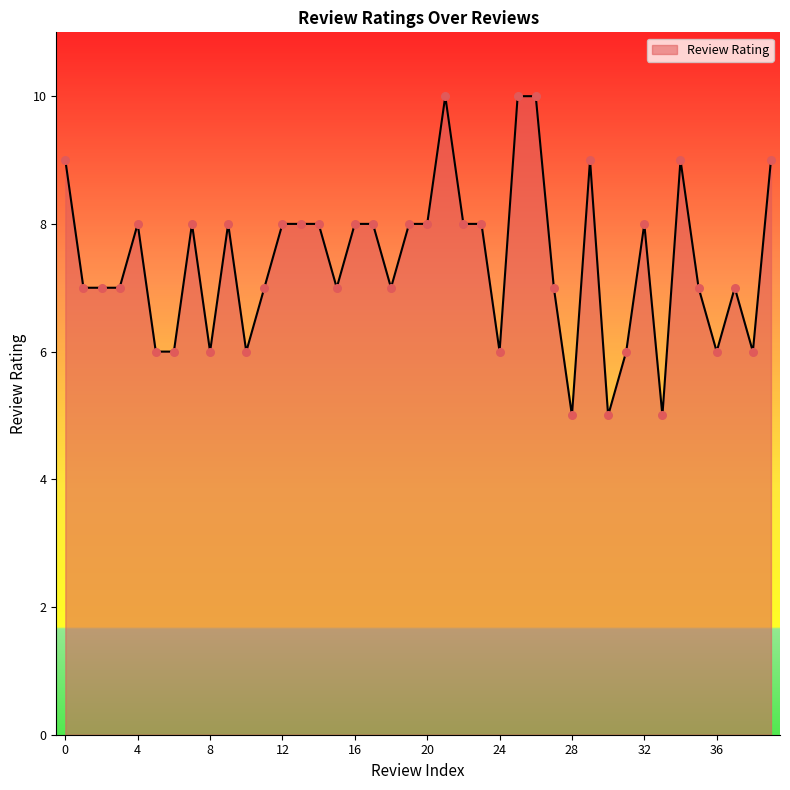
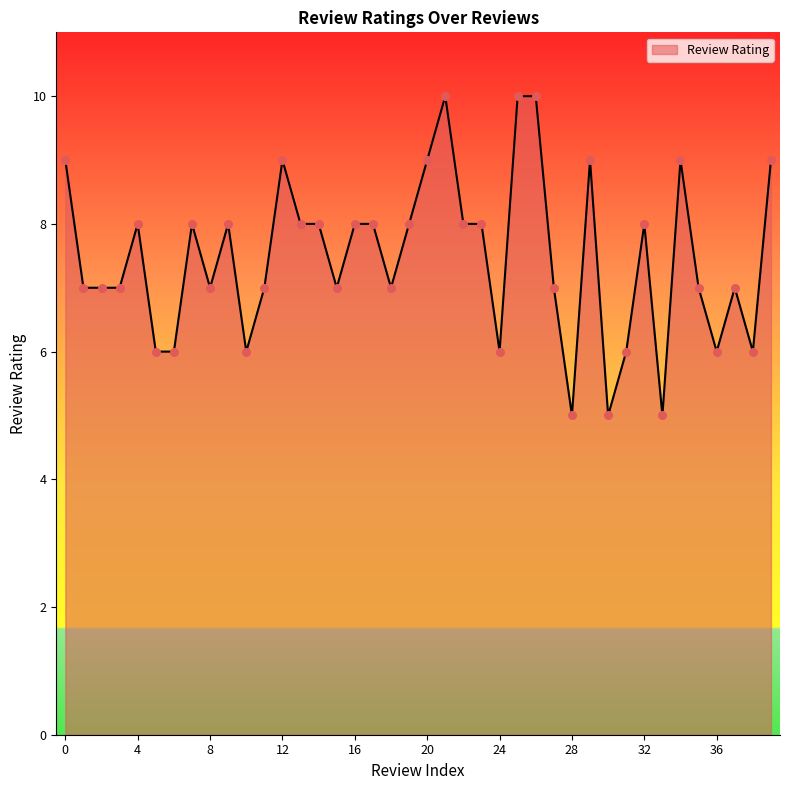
  {
    "0": 9,
    "4": 8,
-   "8": 6,
-   "12": 8,
+   "8": 7,
+   "12": 9,
    "16": 8,
-   "20": 8,
+   "20": 9,
    "24": 6,
    "28": 5,
    "32": 8,
    "36": 6
  }
